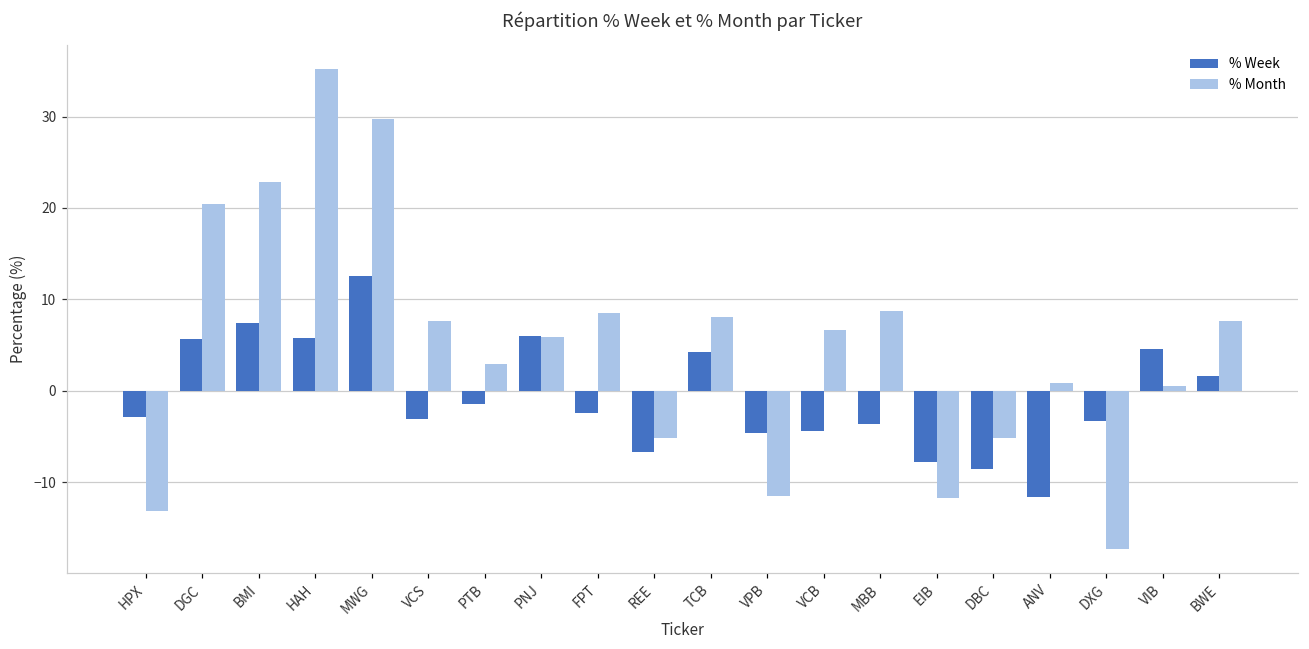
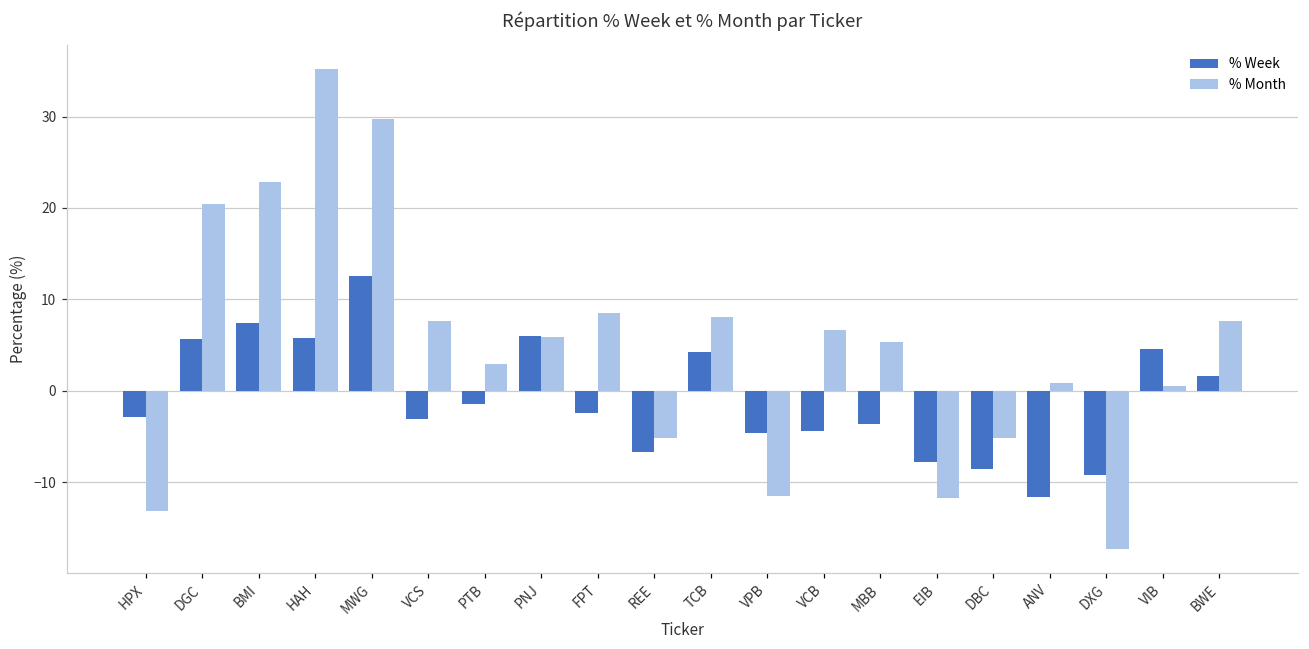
  {
    "% Week": {
      "HPX": -3,
      "DGC": 6,
      "BMI": 7,
      "HAH": 6,
      "MWG": 13,
      "VCS": -3,
      "PTB": -1,
      "PNJ": 6,
      "FPT": -2,
      "REE": -7,
      "TCB": 4,
      "VPB": -5,
      "VCB": -4,
      "MBB": -4,
      "EIB": -8,
      "DBC": -9,
      "ANV": -12,
-     "DXG": -3,
+     "DXG": -9,
      "VIB": 5,
      "BWE": 2
    },
    "% Month": {
      "HPX": -13,
      "DGC": 20,
      "BMI": 23,
      "HAH": 35,
      "MWG": 30,
      "VCS": 8,
      "PTB": 3,
      "PNJ": 6,
      "FPT": 8,
      "REE": -5,
      "TCB": 8,
      "VPB": -11,
      "VCB": 7,
-     "MBB": 9,
+     "MBB": 5,
      "EIB": -12,
      "DBC": -5,
      "ANV": 1,
      "DXG": -17,
      "VIB": 1,
      "BWE": 8
    }
  }
